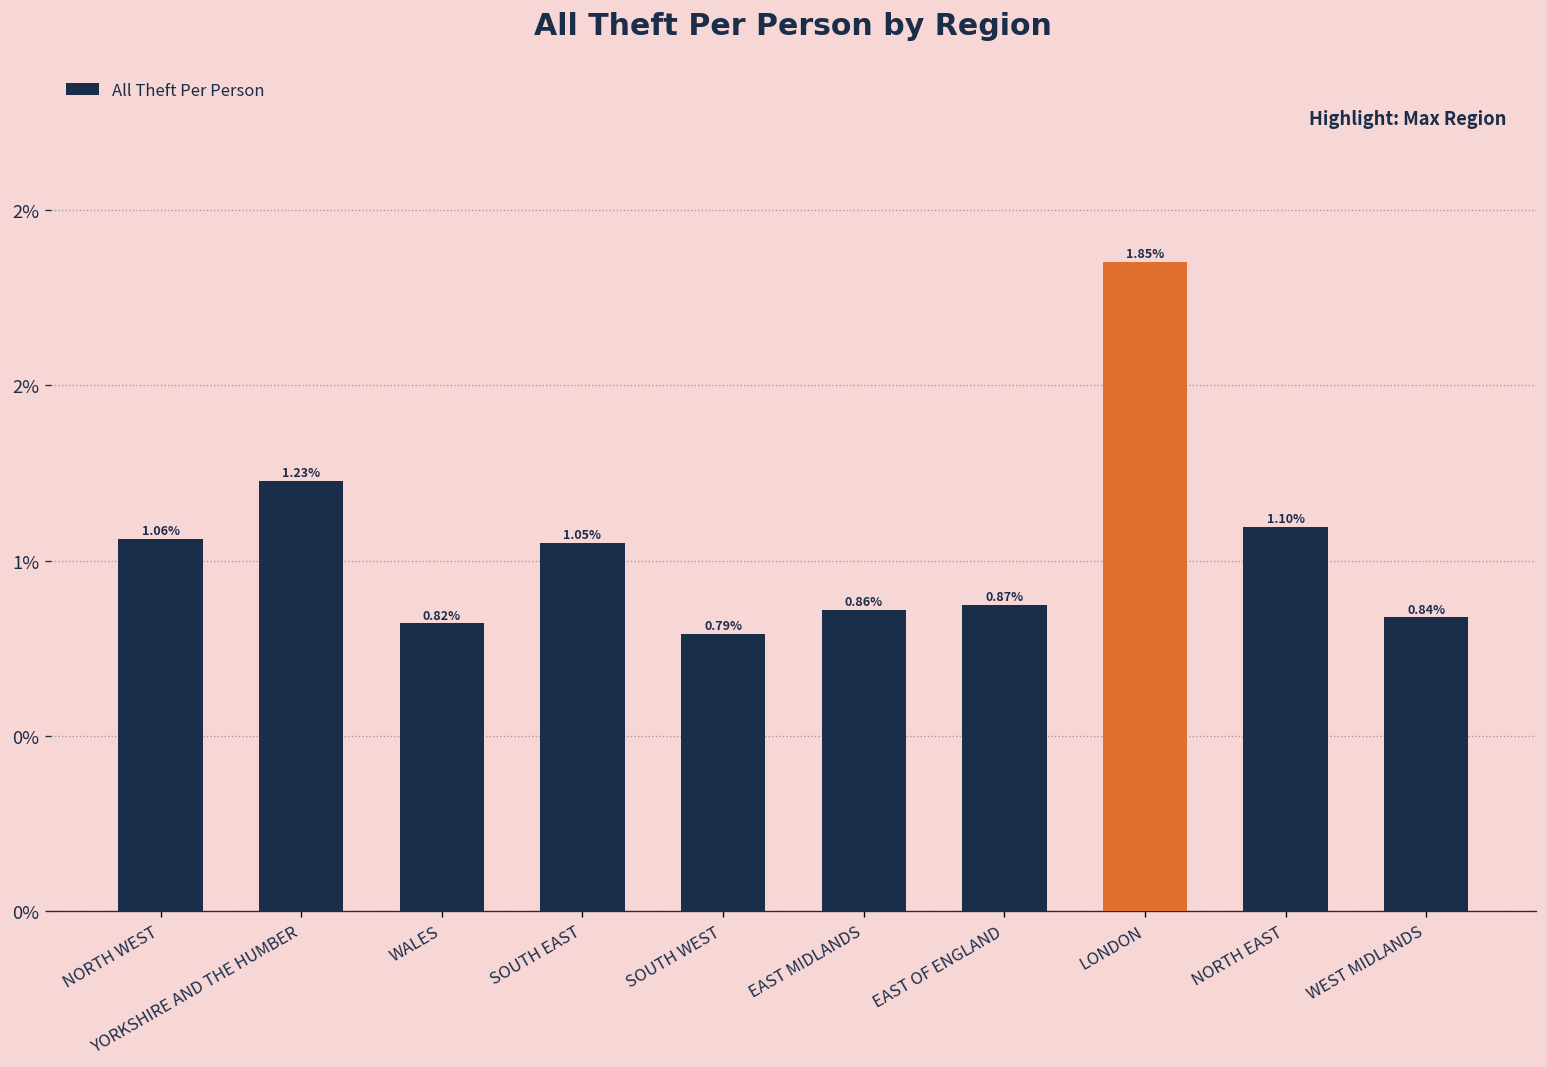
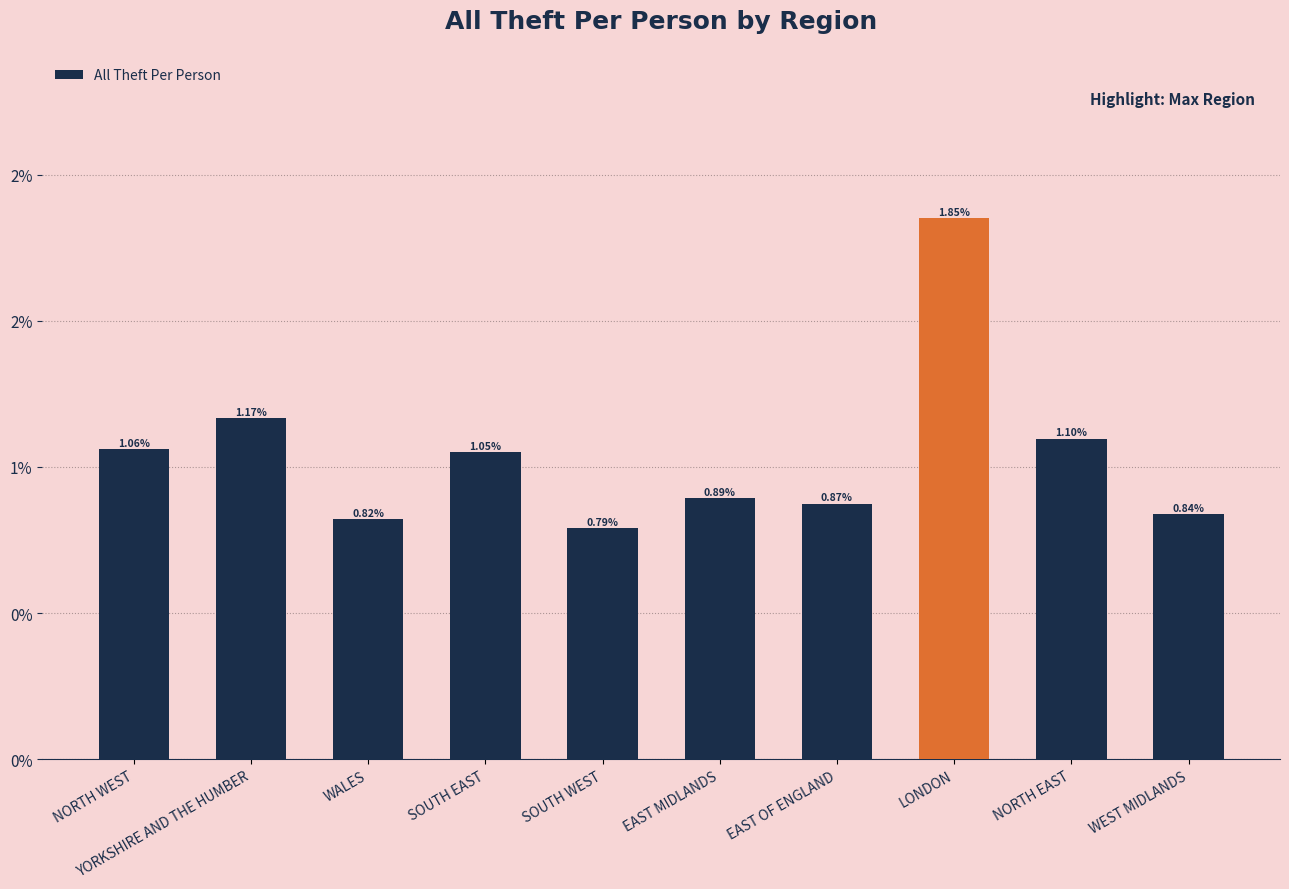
  {
    "NORTH WEST": "1.06%",
-   "YORKSHIRE AND THE HUMBER": "1.23%",
+   "YORKSHIRE AND THE HUMBER": "1.17%",
    "WALES": "0.82%",
    "SOUTH EAST": "1.05%",
    "SOUTH WEST": "0.79%",
-   "EAST MIDLANDS": "0.86%",
+   "EAST MIDLANDS": "0.89%",
    "EAST OF ENGLAND": "0.87%",
    "LONDON": "1.85%",
    "NORTH EAST": "1.10%",
    "WEST MIDLANDS": "0.84%"
  }
